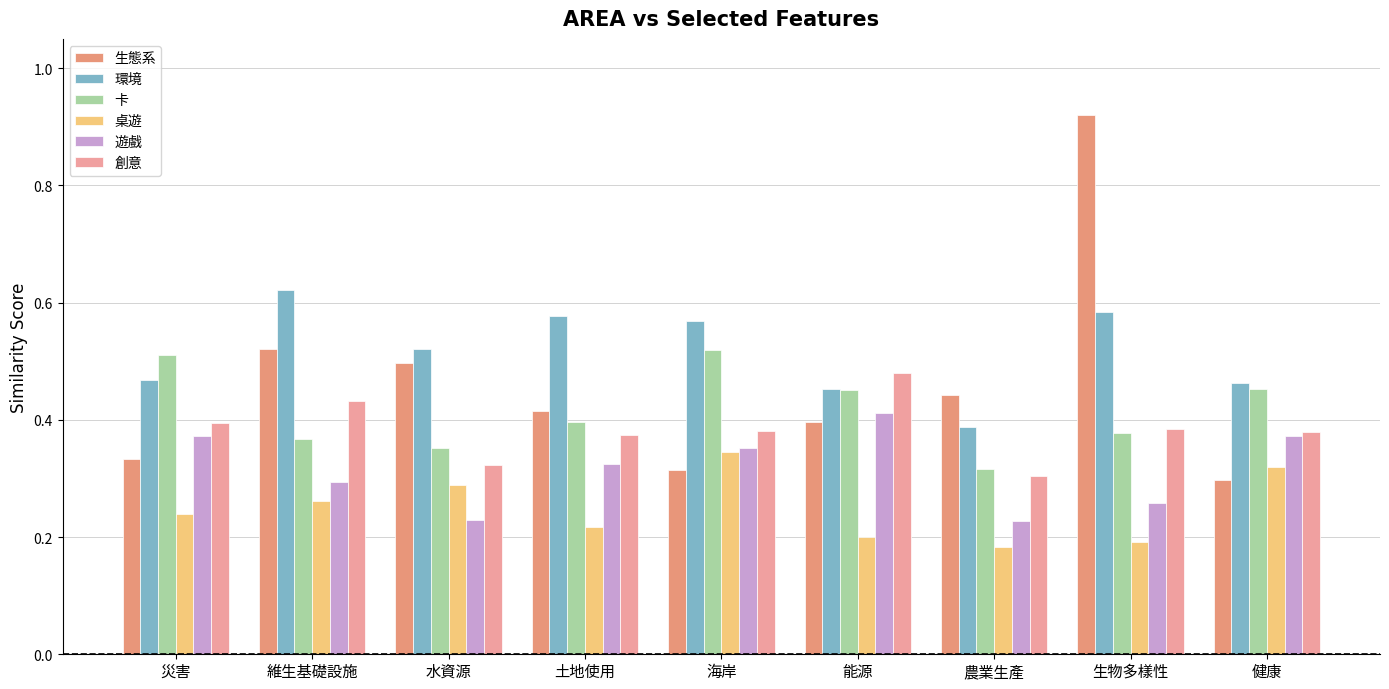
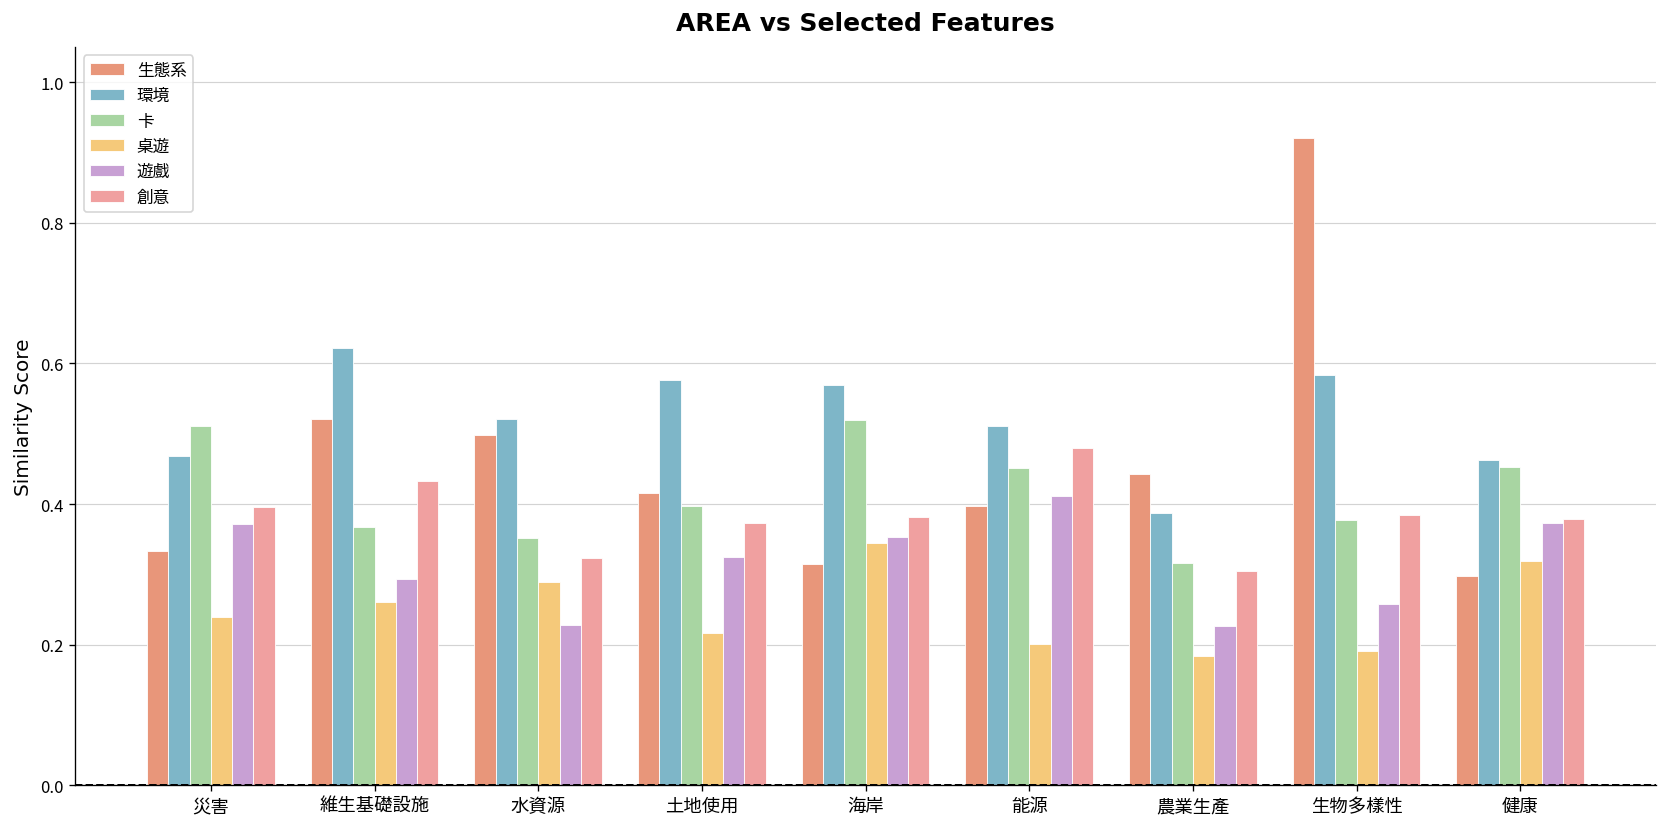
  {
    "環境": {
      "災害": 0.47,
      "維生基礎設施": 0.62,
      "水資源": 0.52,
      "土地使用": 0.58,
      "海岸": 0.57,
-     "能源": 0.45,
+     "能源": 0.51,
      "農業生產": 0.39,
      "生物多樣性": 0.58,
      "健康": 0.46
    },
    "卡": {
      "災害": 0.51,
      "維生基礎設施": 0.37,
      "水資源": 0.35,
      "土地使用": 0.40,
      "海岸": 0.52,
      "能源": 0.45,
      "農業生產": 0.32,
      "生物多樣性": 0.38,
      "健康": 0.45
    },
    "遊戲": {
      "災害": 0.37,
      "維生基礎設施": 0.29,
      "水資源": 0.23,
      "土地使用": 0.32,
      "海岸": 0.35,
      "能源": 0.41,
      "農業生產": 0.23,
      "生物多樣性": 0.26,
      "健康": 0.37
    }
  }
